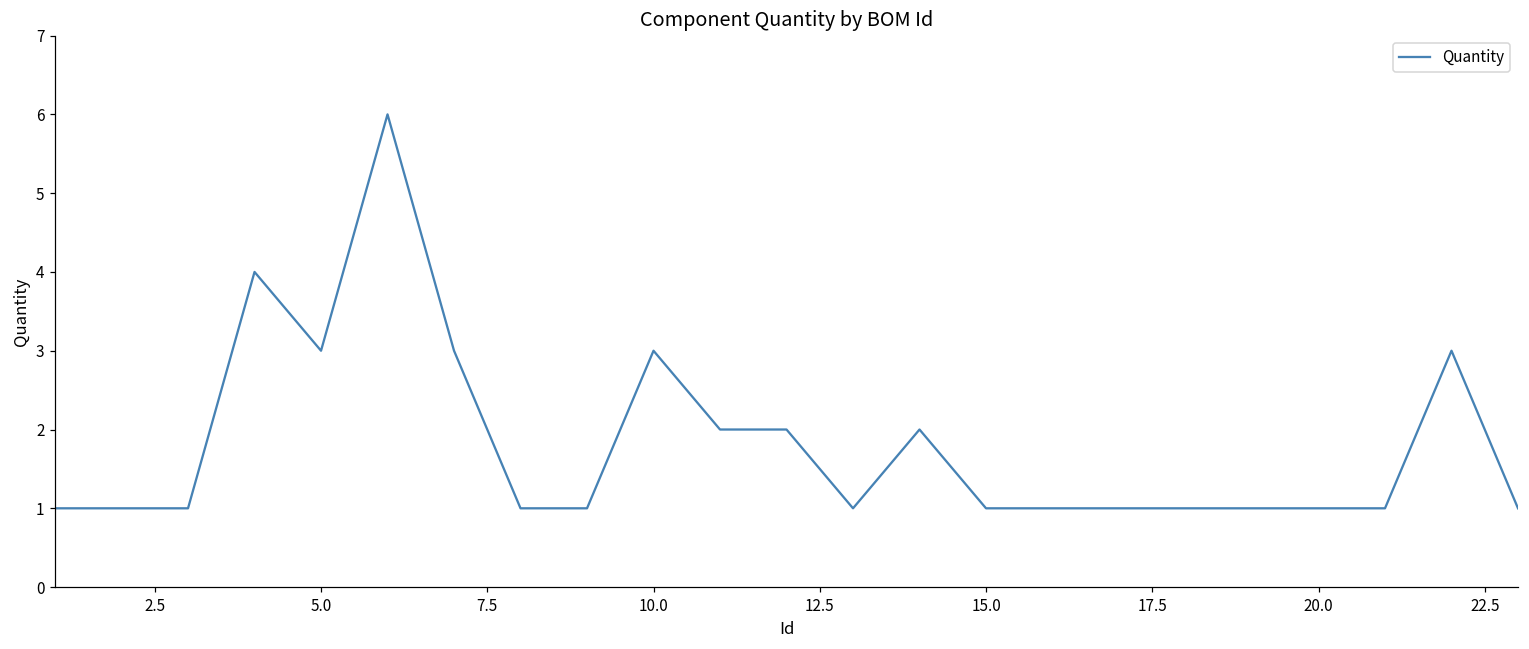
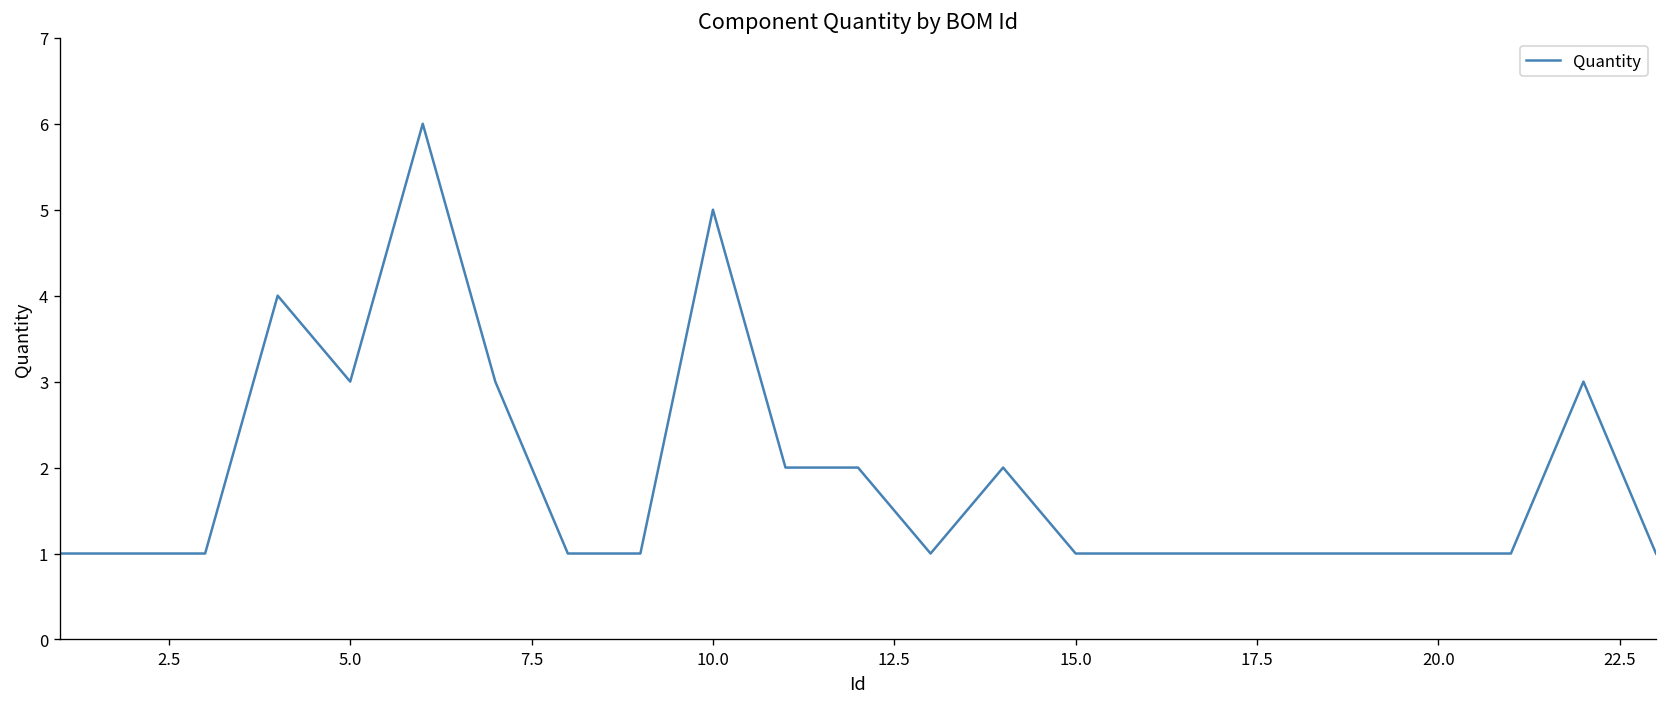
  {
    "5.0": 3,
-   "10.0": 3,
+   "10.0": 5,
    "15.0": 1,
    "20.0": 1
  }
